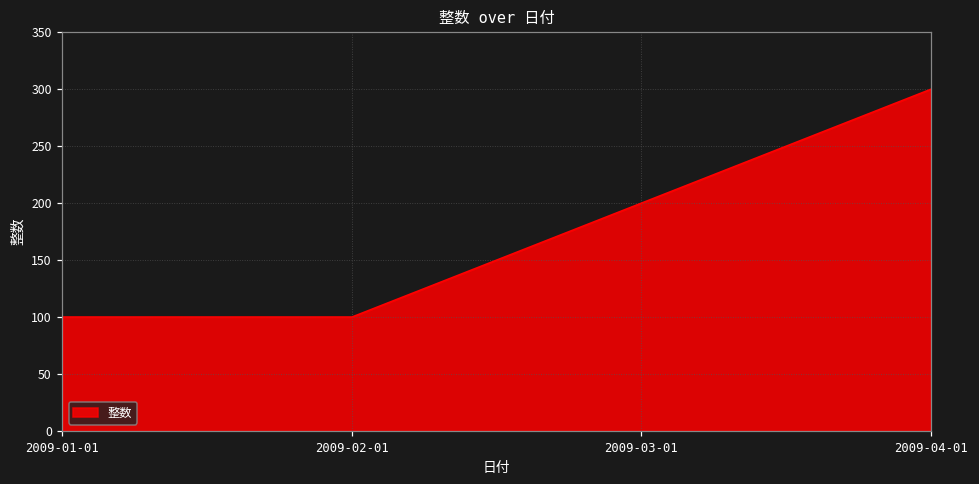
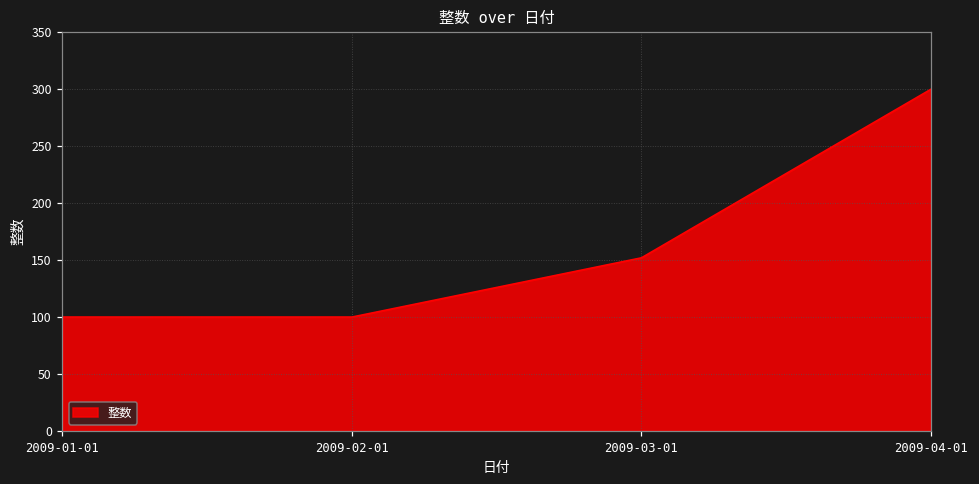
  {
    "2009-01-01": 100,
    "2009-02-01": 100,
-   "2009-03-01": 200,
+   "2009-03-01": 152,
    "2009-04-01": 300
  }
